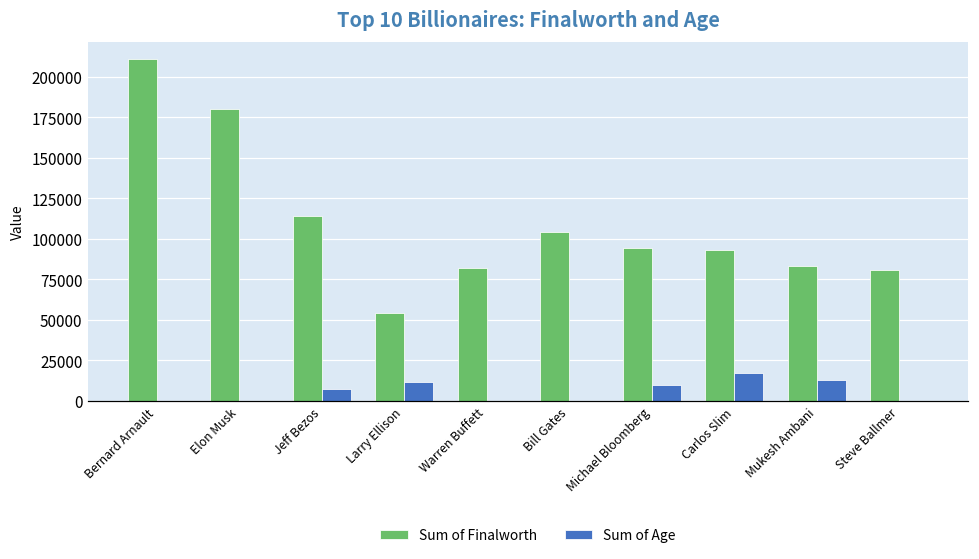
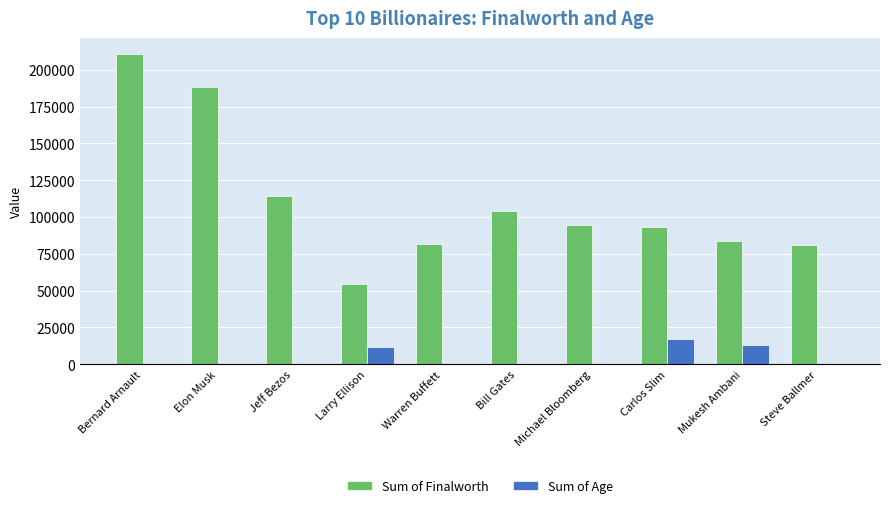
  {
    "Sum of Finalworth": {
      "Bernard Arnault": 211000,
-     "Elon Musk": 180000,
+     "Elon Musk": 188000,
      "Jeff Bezos": 114000,
      "Larry Ellison": 54000,
      "Warren Buffett": 82000,
      "Bill Gates": 104000,
      "Michael Bloomberg": 95000,
      "Carlos Slim": 93000,
      "Mukesh Ambani": 83000,
      "Steve Ballmer": 81000
    },
    "Sum of Age": {
-     "Jeff Bezos": 7000,
+     "Jeff Bezos": 0,
      "Larry Ellison": 12000,
-     "Michael Bloomberg": 10000,
+     "Michael Bloomberg": 0,
      "Carlos Slim": 17000,
      "Mukesh Ambani": 13000
    }
  }
